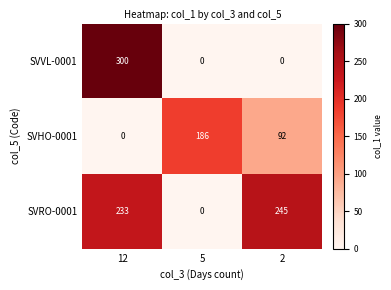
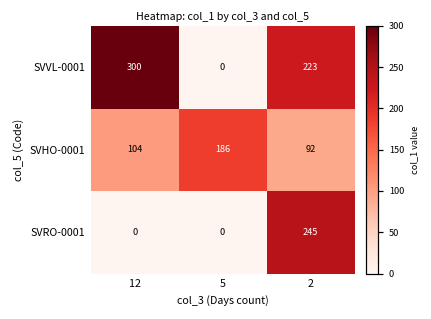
  {
    "SVVL-0001": {
      "12": 300,
      "5": 0,
-     "2": 0
+     "2": 223
    },
    "SVHO-0001": {
-     "12": 0,
+     "12": 104,
      "5": 186,
      "2": 92
    },
    "SVRO-0001": {
-     "12": 233,
+     "12": 0,
      "5": 0,
      "2": 245
    }
  }
